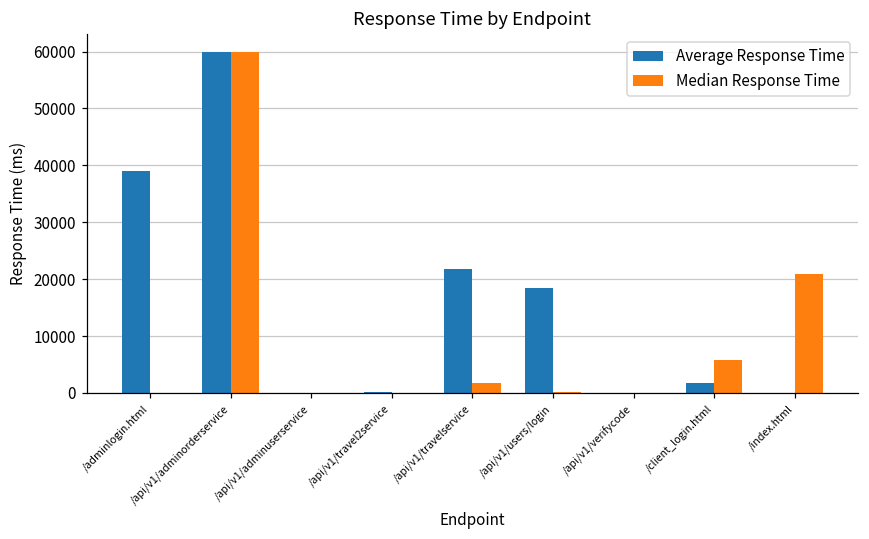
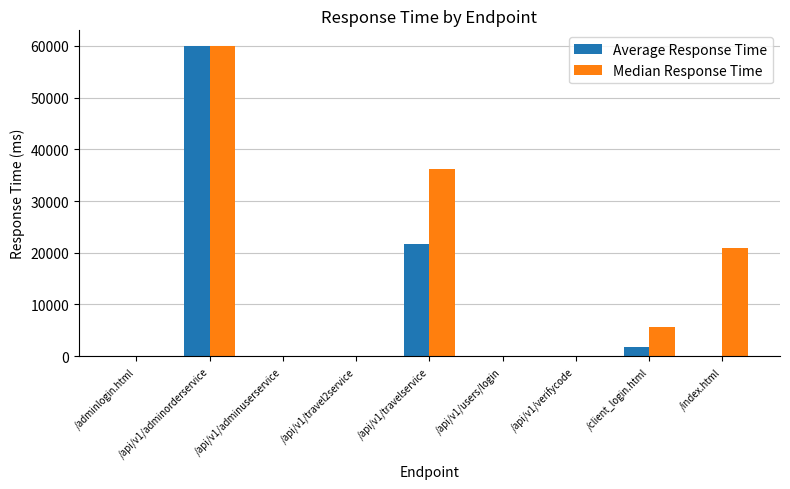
  {
    "Average Response Time": {
-     "/adminlogin.html": 39000,
+     "/adminlogin.html": 0,
      "/api/v1/adminorderservice": 60000,
      "/api/v1/travelservice": 22000,
-     "/api/v1/users/login": 19000,
+     "/api/v1/users/login": 0,
      "/client_login.html": 2000
    },
    "Median Response Time": {
      "/api/v1/adminorderservice": 60000,
-     "/api/v1/travelservice": 2000,
+     "/api/v1/travelservice": 36000,
      "/client_login.html": 6000,
      "/index.html": 21000
    }
  }
